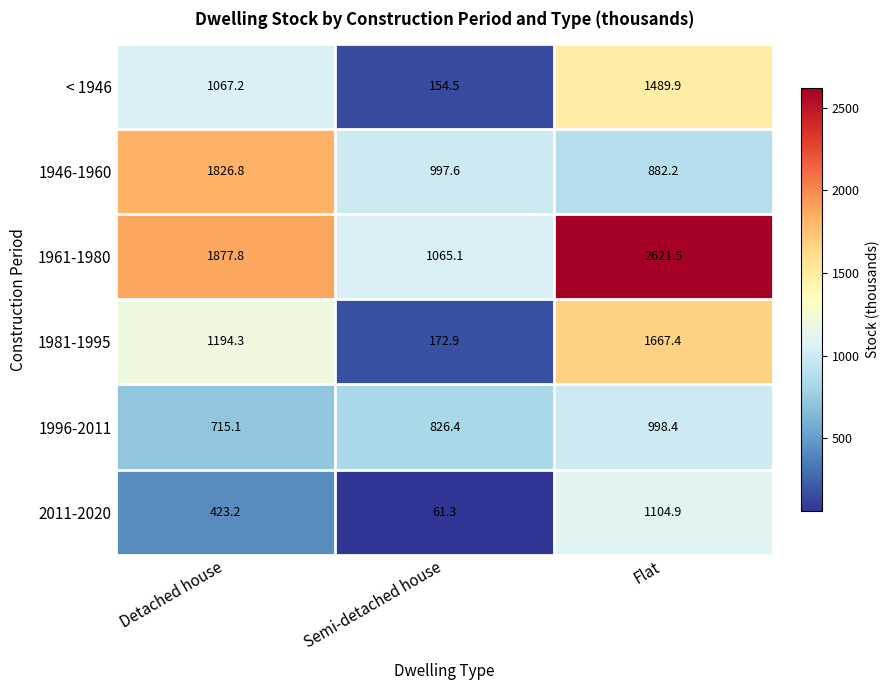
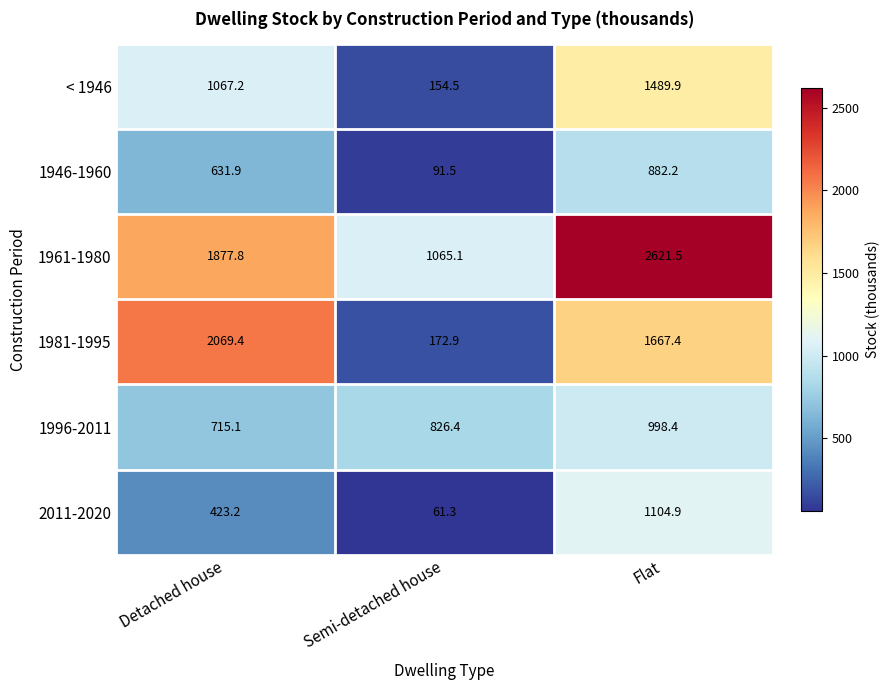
  {
    "< 1946": {
      "Detached house": 1067.2,
      "Semi-detached house": 154.5,
      "Flat": 1489.9
    },
    "1946-1960": {
-     "Detached house": 1826.8,
-     "Semi-detached house": 997.6,
+     "Detached house": 631.9,
+     "Semi-detached house": 91.5,
      "Flat": 882.2
    },
    "1961-1980": {
      "Detached house": 1877.8,
      "Semi-detached house": 1065.1,
      "Flat": 2621.5
    },
    "1981-1995": {
-     "Detached house": 1194.3,
+     "Detached house": 2069.4,
      "Semi-detached house": 172.9,
      "Flat": 1667.4
    },
    "1996-2011": {
      "Detached house": 715.1,
      "Semi-detached house": 826.4,
      "Flat": 998.4
    },
    "2011-2020": {
      "Detached house": 423.2,
      "Semi-detached house": 61.3,
      "Flat": 1104.9
    }
  }
